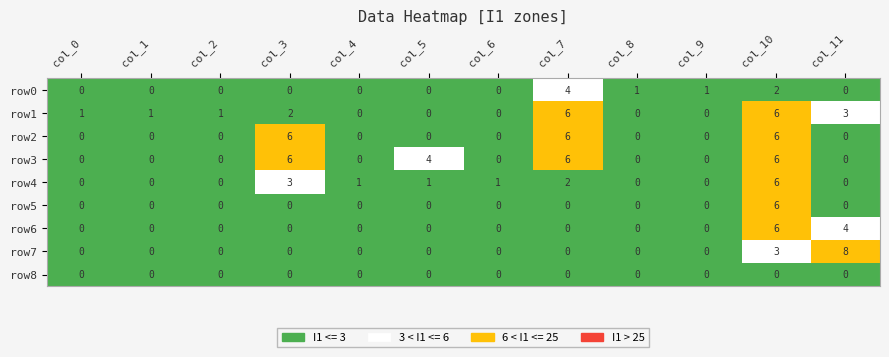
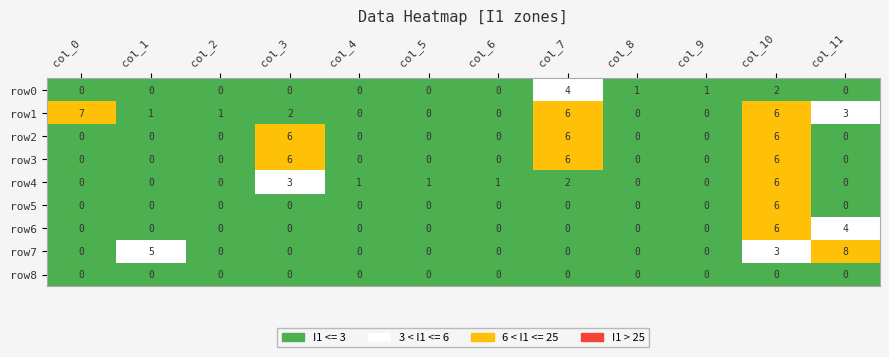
  {
    "row0": {
      "col_0": 0,
      "col_1": 0,
      "col_2": 0,
      "col_3": 0,
      "col_4": 0,
      "col_5": 0,
      "col_6": 0,
      "col_7": 4,
      "col_8": 1,
      "col_9": 1,
      "col_10": 2,
      "col_11": 0
    },
    "row1": {
-     "col_0": 1,
+     "col_0": 7,
      "col_1": 1,
      "col_2": 1,
      "col_3": 2,
      "col_4": 0,
      "col_5": 0,
      "col_6": 0,
      "col_7": 6,
      "col_8": 0,
      "col_9": 0,
      "col_10": 6,
      "col_11": 3
    },
    "row2": {
      "col_0": 0,
      "col_1": 0,
      "col_2": 0,
      "col_3": 6,
      "col_4": 0,
      "col_5": 0,
      "col_6": 0,
      "col_7": 6,
      "col_8": 0,
      "col_9": 0,
      "col_10": 6,
      "col_11": 0
    },
    "row3": {
      "col_0": 0,
      "col_1": 0,
      "col_2": 0,
      "col_3": 6,
      "col_4": 0,
-     "col_5": 4,
+     "col_5": 0,
      "col_6": 0,
      "col_7": 6,
      "col_8": 0,
      "col_9": 0,
      "col_10": 6,
      "col_11": 0
    },
    "row4": {
      "col_0": 0,
      "col_1": 0,
      "col_2": 0,
      "col_3": 3,
      "col_4": 1,
      "col_5": 1,
      "col_6": 1,
      "col_7": 2,
      "col_8": 0,
      "col_9": 0,
      "col_10": 6,
      "col_11": 0
    },
    "row5": {
      "col_0": 0,
      "col_1": 0,
      "col_2": 0,
      "col_3": 0,
      "col_4": 0,
      "col_5": 0,
      "col_6": 0,
      "col_7": 0,
      "col_8": 0,
      "col_9": 0,
      "col_10": 6,
      "col_11": 0
    },
    "row6": {
      "col_0": 0,
      "col_1": 0,
      "col_2": 0,
      "col_3": 0,
      "col_4": 0,
      "col_5": 0,
      "col_6": 0,
      "col_7": 0,
      "col_8": 0,
      "col_9": 0,
      "col_10": 6,
      "col_11": 4
    },
    "row7": {
      "col_0": 0,
-     "col_1": 0,
+     "col_1": 5,
      "col_2": 0,
      "col_3": 0,
      "col_4": 0,
      "col_5": 0,
      "col_6": 0,
      "col_7": 0,
      "col_8": 0,
      "col_9": 0,
      "col_10": 3,
      "col_11": 8
    },
    "row8": {
      "col_0": 0,
      "col_1": 0,
      "col_2": 0,
      "col_3": 0,
      "col_4": 0,
      "col_5": 0,
      "col_6": 0,
      "col_7": 0,
      "col_8": 0,
      "col_9": 0,
      "col_10": 0,
      "col_11": 0
    }
  }
